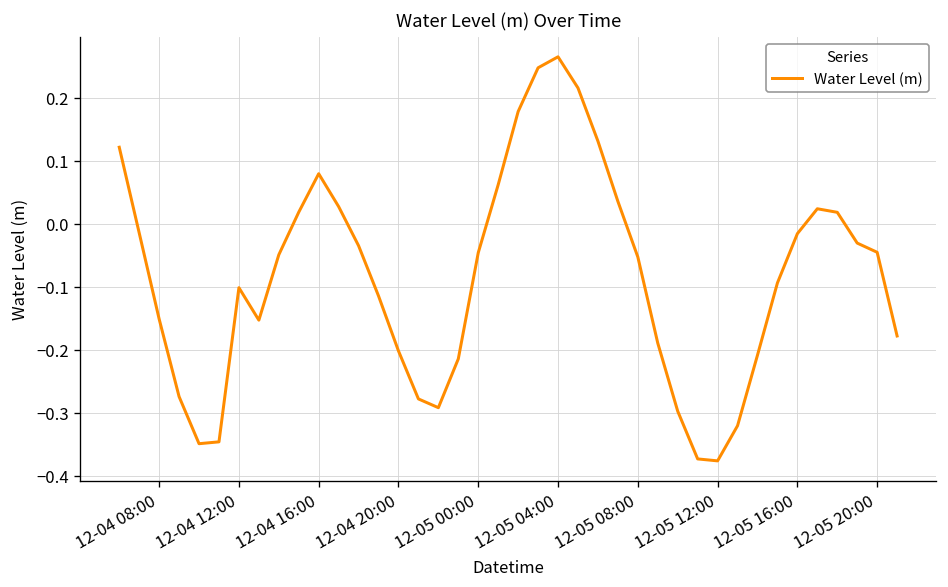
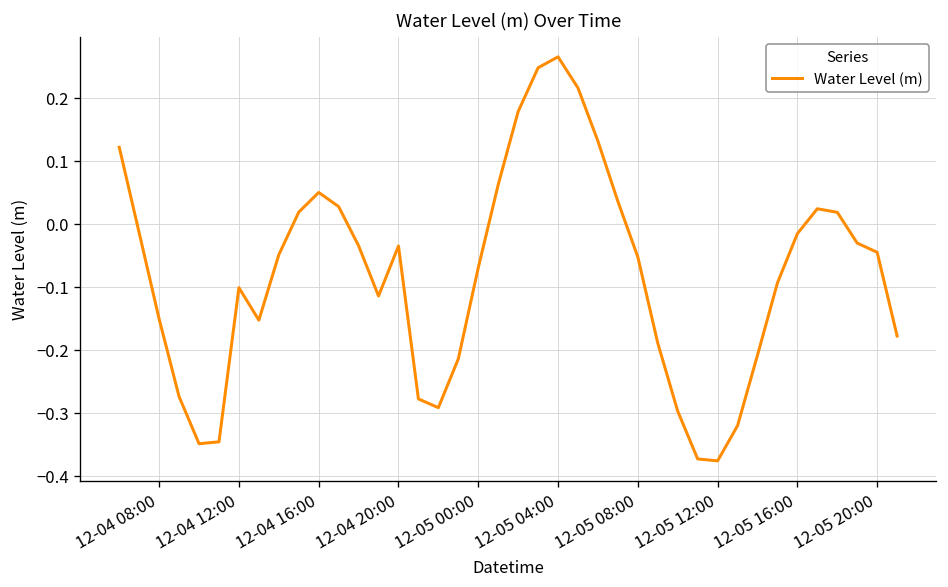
  {
    "12-04 08:00": -0.15,
    "12-04 12:00": -0.10,
-   "12-04 16:00": 0.08,
-   "12-04 20:00": -0.20,
-   "12-05 00:00": -0.05,
+   "12-04 16:00": 0.05,
+   "12-04 20:00": -0.04,
+   "12-05 00:00": -0.07,
    "12-05 04:00": 0.27,
    "12-05 08:00": -0.05,
    "12-05 12:00": -0.38,
    "12-05 16:00": -0.02,
    "12-05 20:00": -0.05
  }
